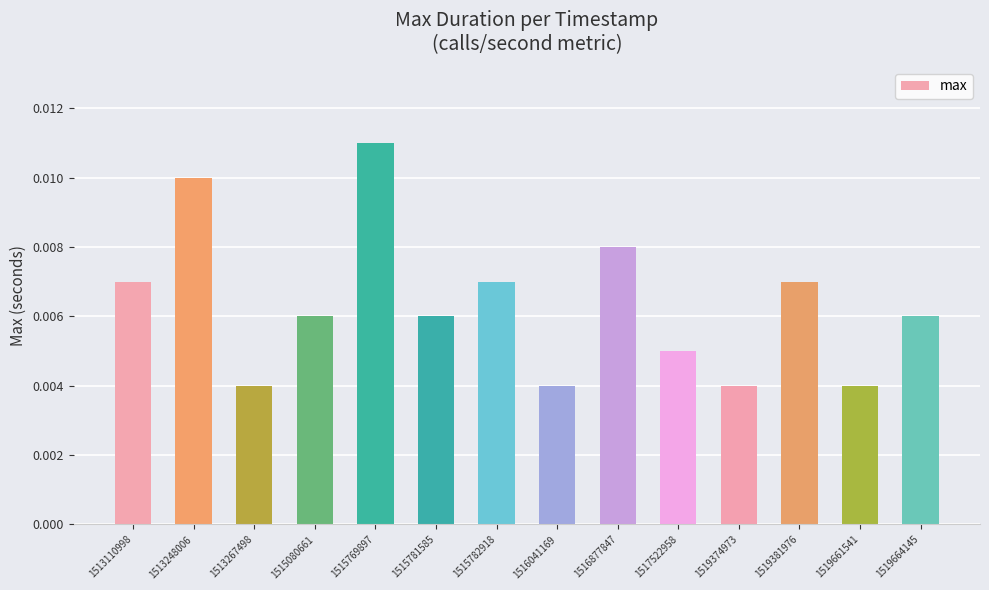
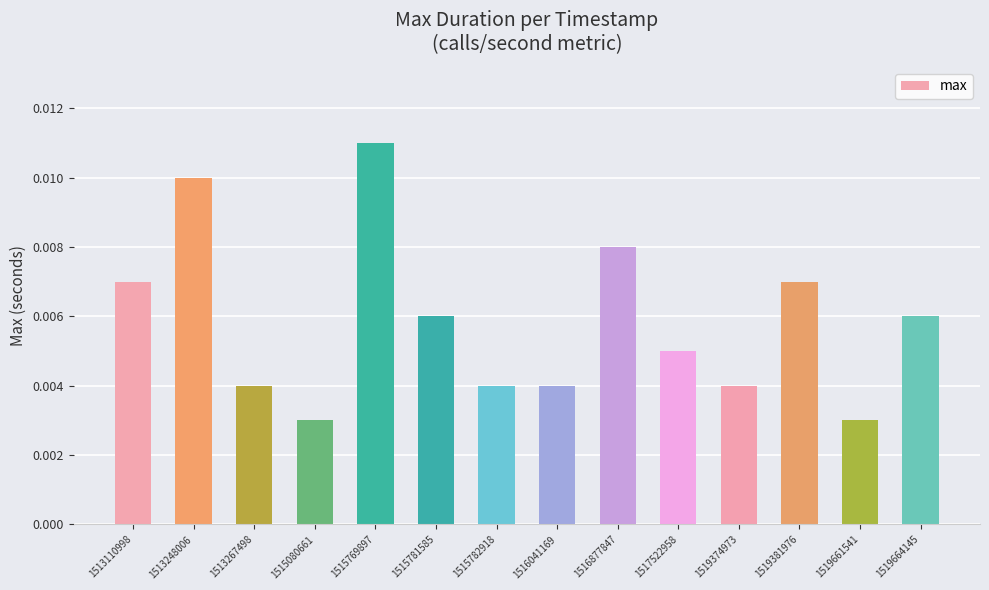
  {
    "1513110998": 0.007,
    "1513248006": 0.010,
    "1513267498": 0.004,
-   "1515080661": 0.006,
+   "1515080661": 0.003,
    "1515769897": 0.011,
    "1515781585": 0.006,
-   "1515782918": 0.007,
+   "1515782918": 0.004,
    "1516041169": 0.004,
    "1516877847": 0.008,
    "1517522958": 0.005,
    "1519374973": 0.004,
    "1519381976": 0.007,
-   "1519661541": 0.004,
+   "1519661541": 0.003,
    "1519664145": 0.006
  }
